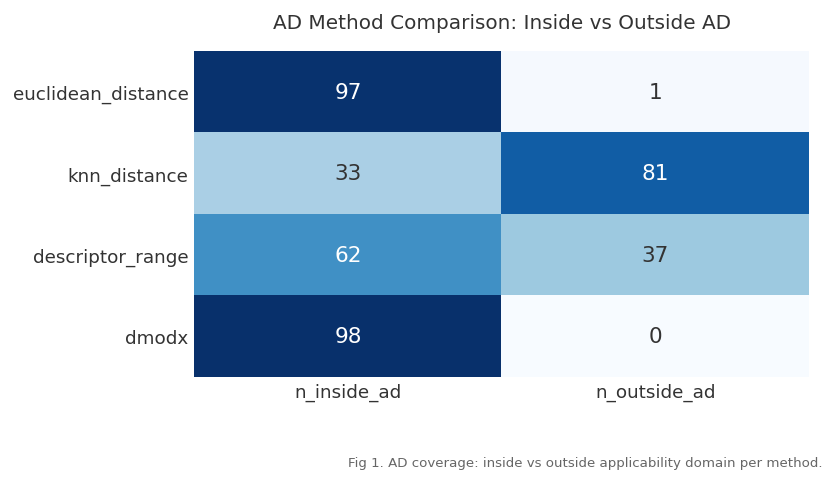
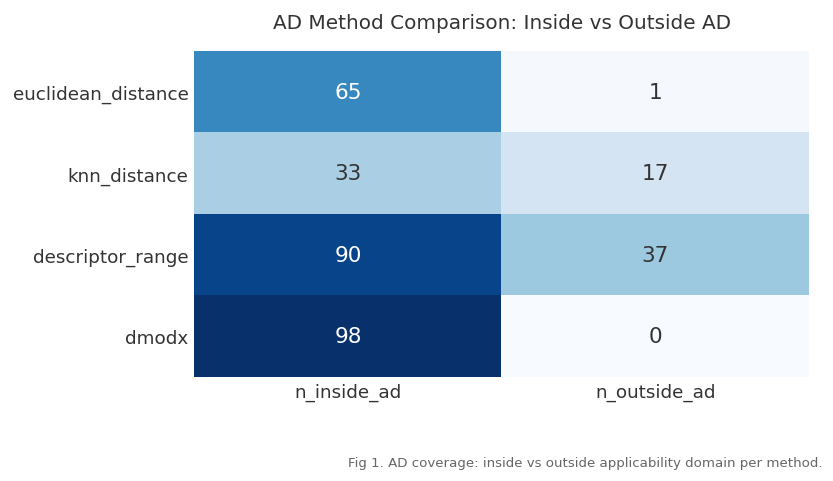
  {
    "euclidean_distance": {
-     "n_inside_ad": 97,
+     "n_inside_ad": 65,
      "n_outside_ad": 1
    },
    "knn_distance": {
      "n_inside_ad": 33,
-     "n_outside_ad": 81
+     "n_outside_ad": 17
    },
    "descriptor_range": {
-     "n_inside_ad": 62,
+     "n_inside_ad": 90,
      "n_outside_ad": 37
    },
    "dmodx": {
      "n_inside_ad": 98,
      "n_outside_ad": 0
    }
  }
